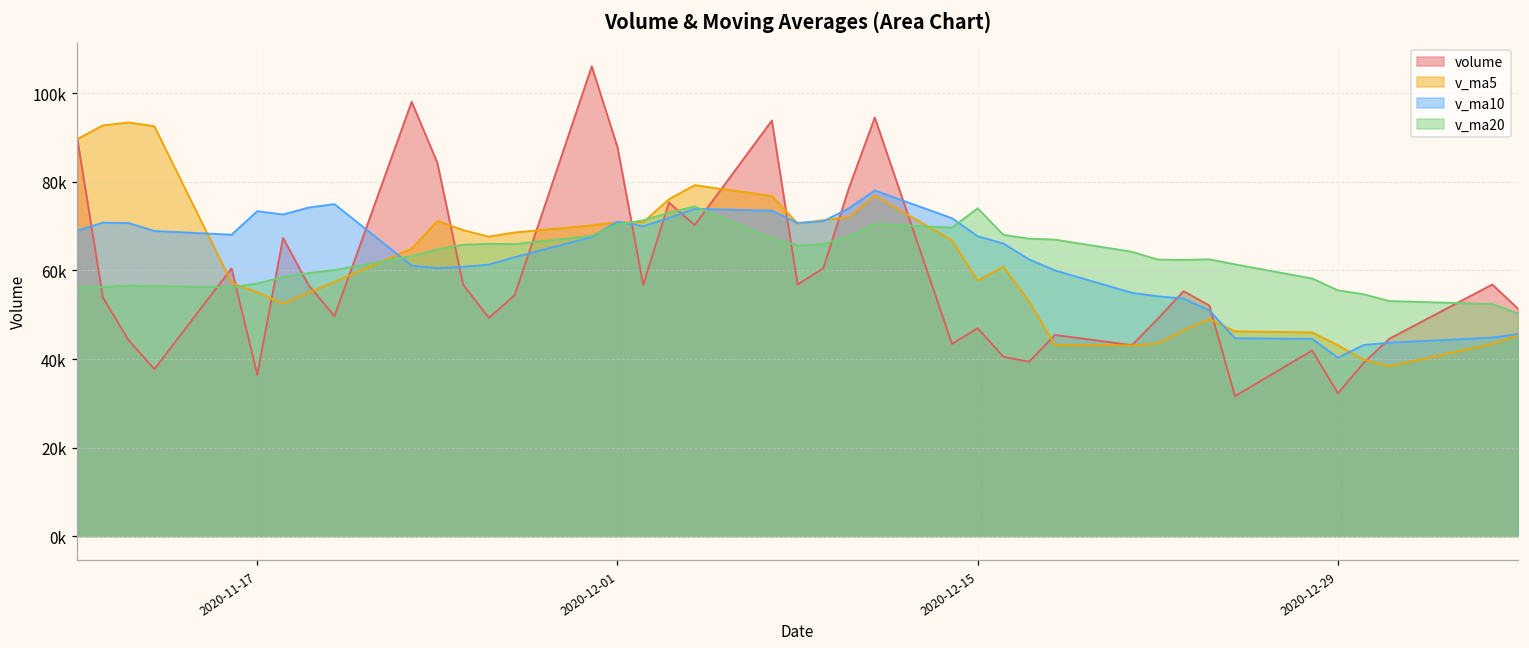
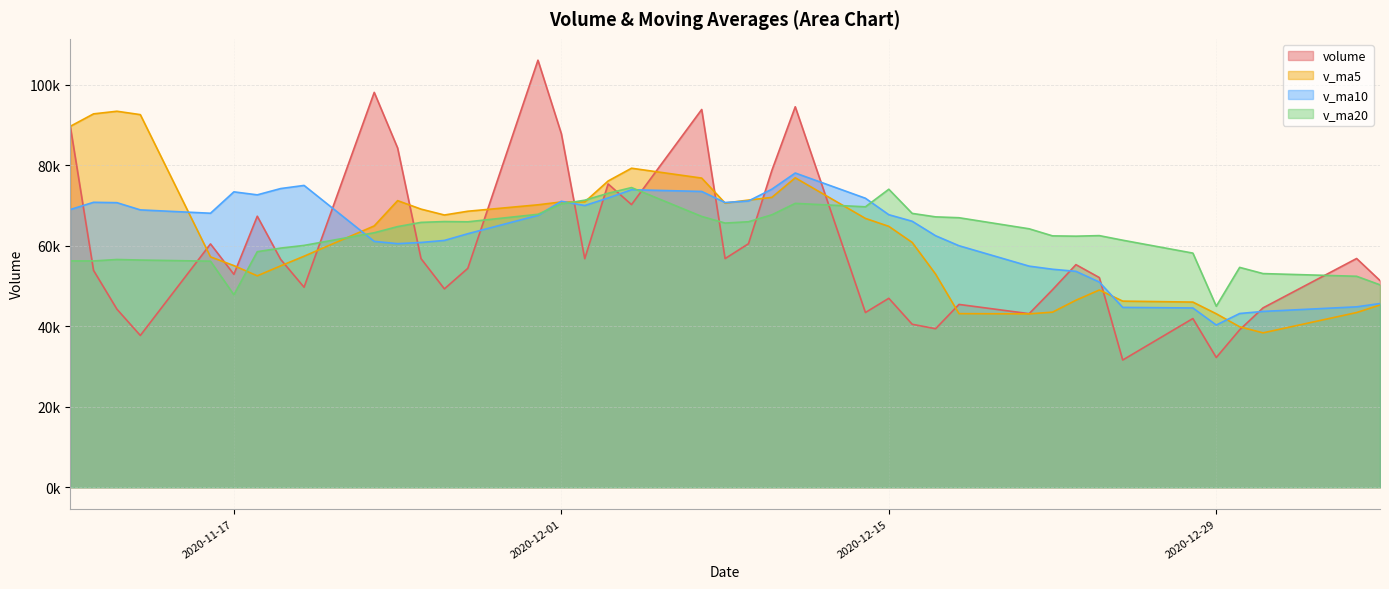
  {
    "volume": {
-     "2020-11-17": 36000,
+     "2020-11-17": 53000,
      "2020-12-01": 88000,
      "2020-12-15": 47000,
      "2020-12-29": 32000
    },
    "v_ma5": {
      "2020-11-17": 55000,
-     "2020-12-15": 58000,
+     "2020-12-15": 65000,
      "2020-12-29": 43000
    },
    "v_ma10": {
      "2020-11-17": 73000,
      "2020-12-15": 68000,
      "2020-12-29": 40000
    },
    "v_ma20": {
-     "2020-11-17": 57000,
+     "2020-11-17": 48000,
      "2020-12-15": 74000,
-     "2020-12-29": 56000
+     "2020-12-29": 45000
    }
  }
